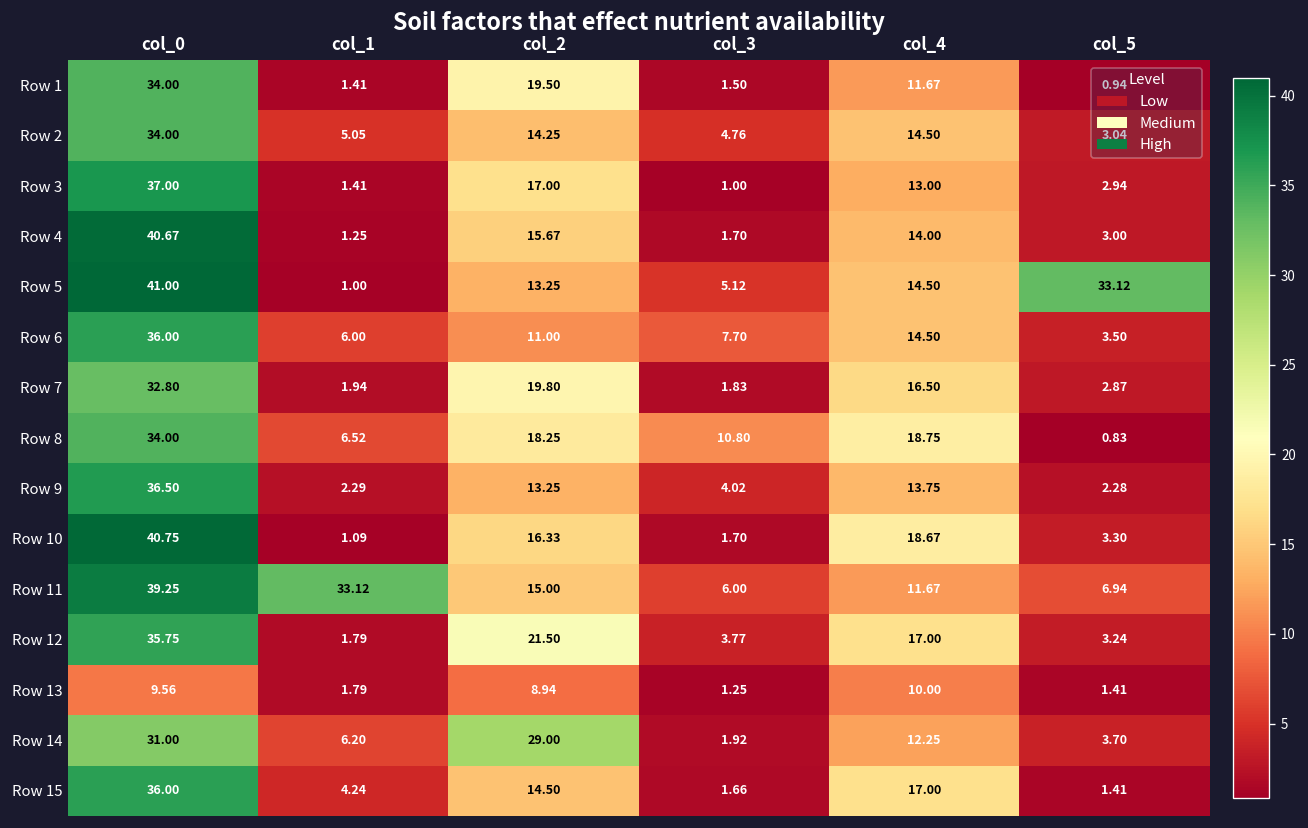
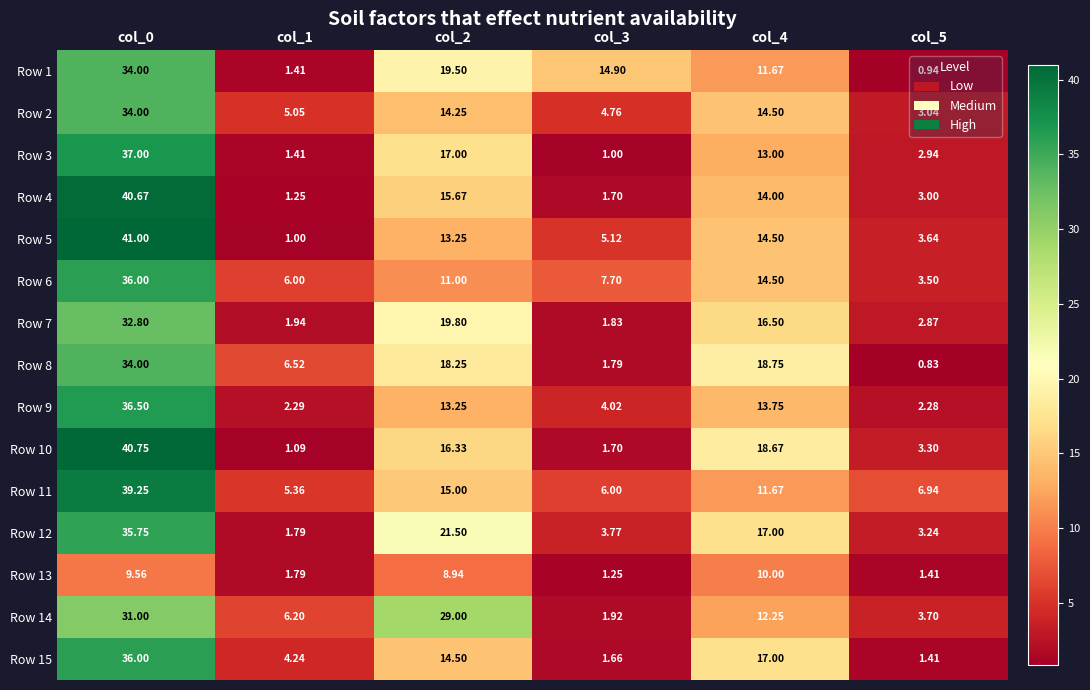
  {
    "Row 1": {
      "col_0": 34.00,
      "col_1": 1.41,
      "col_2": 19.50,
-     "col_3": 1.50,
+     "col_3": 14.90,
      "col_4": 11.67
    },
    "Row 2": {
      "col_0": 34.00,
      "col_1": 5.05,
      "col_2": 14.25,
      "col_3": 4.76,
      "col_4": 14.50
    },
    "Row 3": {
      "col_0": 37.00,
      "col_1": 1.41,
      "col_2": 17.00,
      "col_3": 1.00,
      "col_4": 13.00,
      "col_5": 2.94
    },
    "Row 4": {
      "col_0": 40.67,
      "col_1": 1.25,
      "col_2": 15.67,
      "col_3": 1.70,
      "col_4": 14.00,
      "col_5": 3.00
    },
    "Row 5": {
      "col_0": 41.00,
      "col_1": 1.00,
      "col_2": 13.25,
      "col_3": 5.12,
      "col_4": 14.50,
-     "col_5": 33.12
+     "col_5": 3.64
    },
    "Row 6": {
      "col_0": 36.00,
      "col_1": 6.00,
      "col_2": 11.00,
      "col_3": 7.70,
      "col_4": 14.50,
      "col_5": 3.50
    },
    "Row 7": {
      "col_0": 32.80,
      "col_1": 1.94,
      "col_2": 19.80,
      "col_3": 1.83,
      "col_4": 16.50,
      "col_5": 2.87
    },
    "Row 8": {
      "col_0": 34.00,
      "col_1": 6.52,
      "col_2": 18.25,
-     "col_3": 10.80,
+     "col_3": 1.79,
      "col_4": 18.75,
      "col_5": 0.83
    },
    "Row 9": {
      "col_0": 36.50,
      "col_1": 2.29,
      "col_2": 13.25,
      "col_3": 4.02,
      "col_4": 13.75,
      "col_5": 2.28
    },
    "Row 10": {
      "col_0": 40.75,
      "col_1": 1.09,
      "col_2": 16.33,
      "col_3": 1.70,
      "col_4": 18.67,
      "col_5": 3.30
    },
    "Row 11": {
      "col_0": 39.25,
-     "col_1": 33.12,
+     "col_1": 5.36,
      "col_2": 15.00,
      "col_3": 6.00,
      "col_4": 11.67,
      "col_5": 6.94
    },
    "Row 12": {
      "col_0": 35.75,
      "col_1": 1.79,
      "col_2": 21.50,
      "col_3": 3.77,
      "col_4": 17.00,
      "col_5": 3.24
    },
    "Row 13": {
      "col_0": 9.56,
      "col_1": 1.79,
      "col_2": 8.94,
      "col_3": 1.25,
      "col_4": 10.00,
      "col_5": 1.41
    },
    "Row 14": {
      "col_0": 31.00,
      "col_1": 6.20,
      "col_2": 29.00,
      "col_3": 1.92,
      "col_4": 12.25,
      "col_5": 3.70
    },
    "Row 15": {
      "col_0": 36.00,
      "col_1": 4.24,
      "col_2": 14.50,
      "col_3": 1.66,
      "col_4": 17.00,
      "col_5": 1.41
    }
  }
